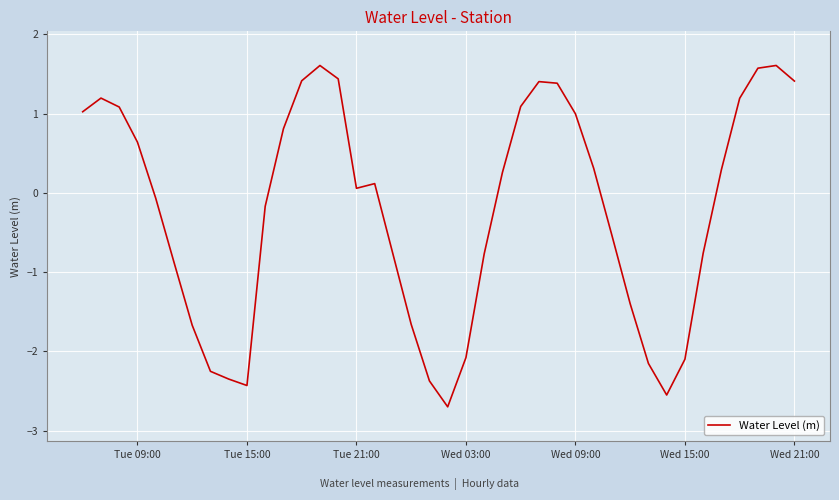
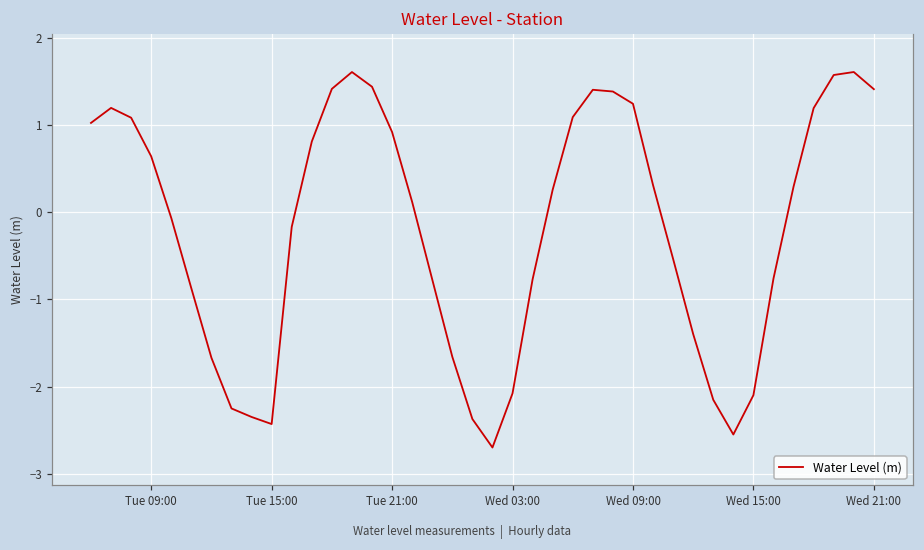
  {
    "Tue 09:00": 0.6,
    "Tue 15:00": -2.4,
-   "Tue 21:00": 0.1,
+   "Tue 21:00": 0.9,
    "Wed 03:00": -2.1,
-   "Wed 09:00": 1.0,
+   "Wed 09:00": 1.2,
    "Wed 15:00": -2.1,
    "Wed 21:00": 1.4
  }
